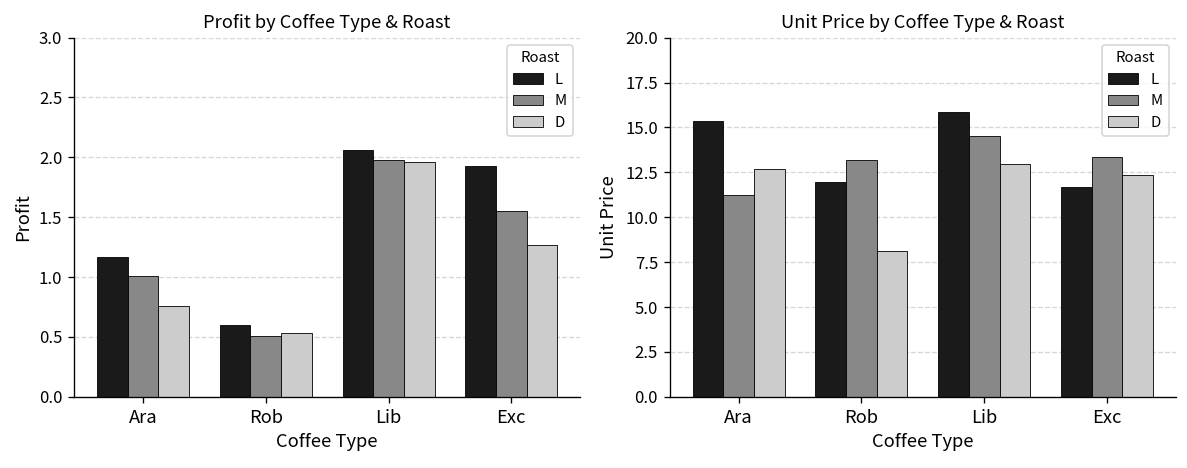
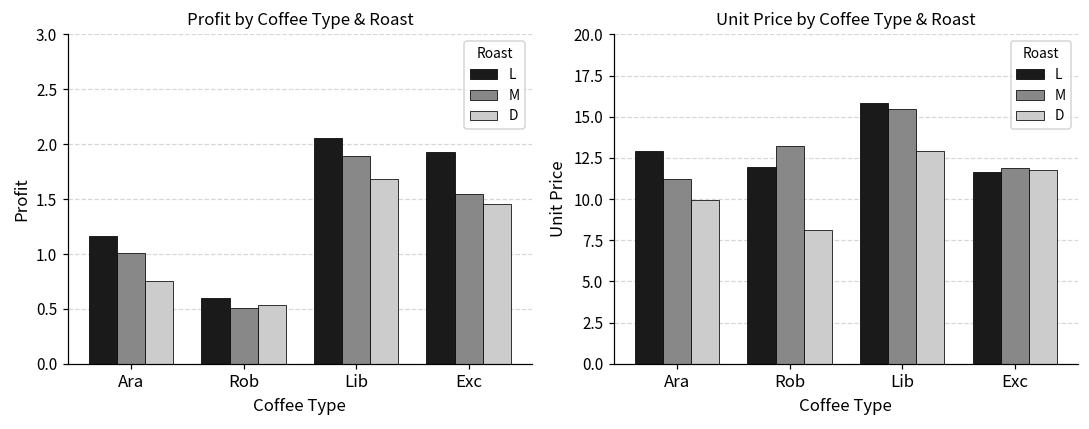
  {
    "Profit by Coffee Type & Roast": {
      "L": {
        "Ara": 1.2,
        "Rob": 0.6,
        "Lib": 2.1,
        "Exc": 1.9
      },
      "M": {
        "Ara": 1.0,
        "Rob": 0.5,
-       "Lib": 2.0,
+       "Lib": 1.9,
        "Exc": 1.6
      },
      "D": {
        "Ara": 0.8,
        "Rob": 0.5,
-       "Lib": 2.0,
-       "Exc": 1.3
+       "Lib": 1.7,
+       "Exc": 1.5
      }
    },
    "Unit Price by Coffee Type & Roast": {
      "L": {
-       "Ara": 15.4,
+       "Ara": 13.0,
        "Rob": 12.0,
        "Lib": 15.9,
        "Exc": 11.7
      },
      "M": {
        "Ara": 11.3,
        "Rob": 13.2,
-       "Lib": 14.6,
-       "Exc": 13.4
+       "Lib": 15.5,
+       "Exc": 11.9
      },
      "D": {
-       "Ara": 12.7,
+       "Ara": 10.0,
        "Rob": 8.1,
        "Lib": 13.0,
-       "Exc": 12.4
+       "Exc": 11.8
      }
    }
  }
